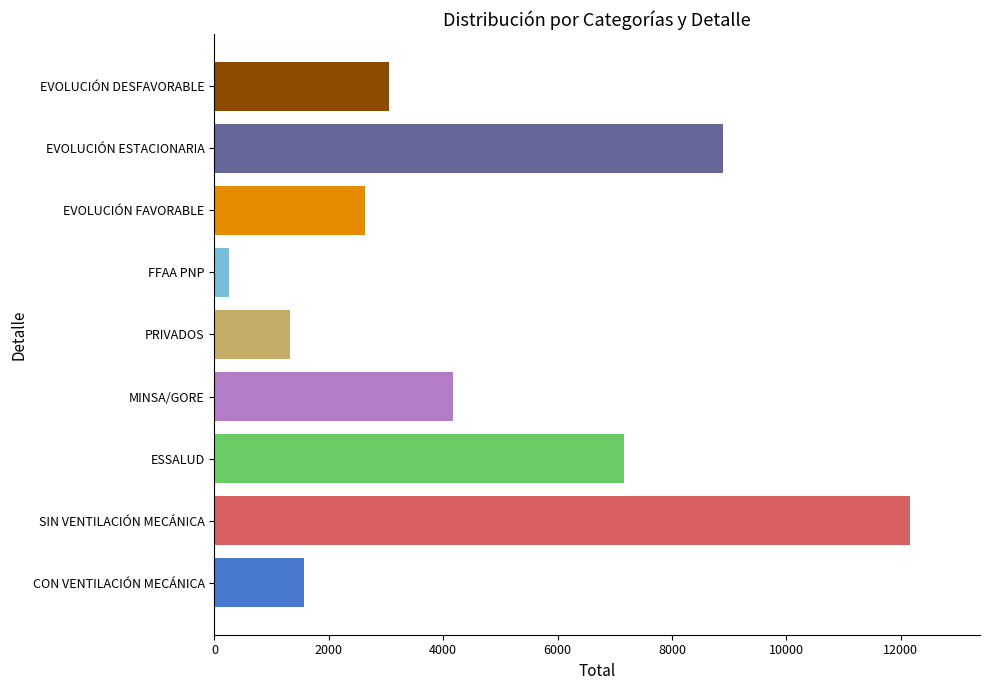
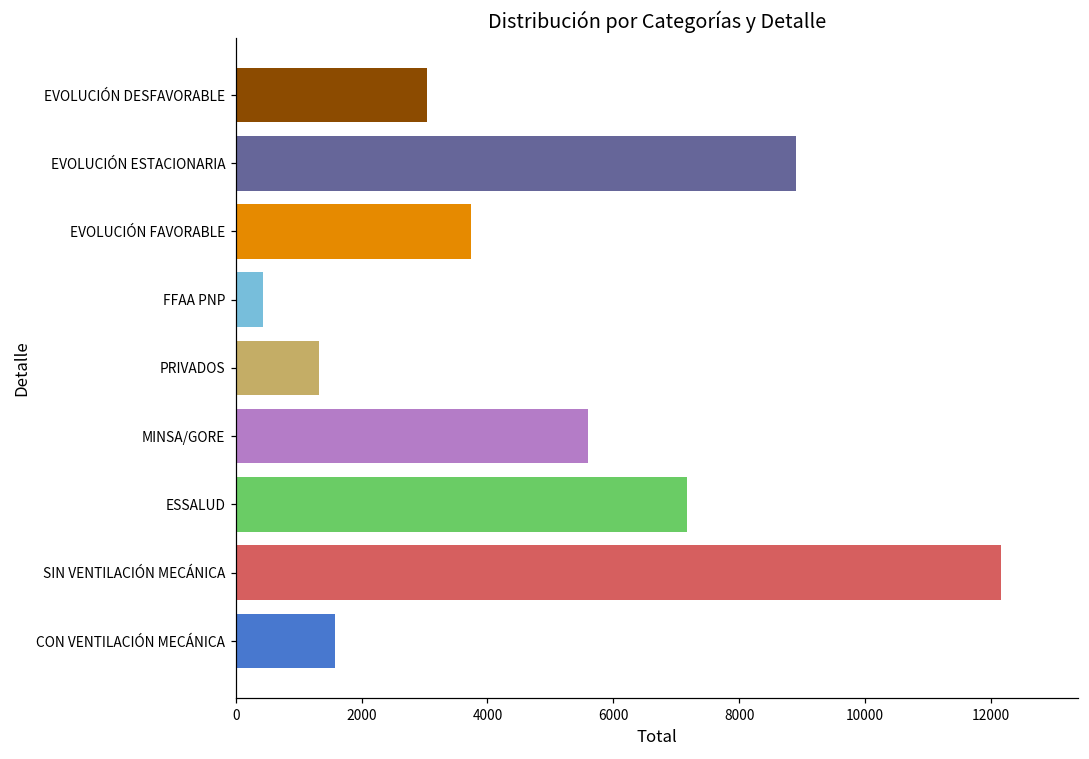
  {
    "EVOLUCIÓN DESFAVORABLE": 3000,
    "EVOLUCIÓN ESTACIONARIA": 8900,
-   "EVOLUCIÓN FAVORABLE": 2600,
-   "FFAA PNP": 300,
+   "EVOLUCIÓN FAVORABLE": 3700,
+   "FFAA PNP": 400,
    "PRIVADOS": 1300,
-   "MINSA/GORE": 4200,
+   "MINSA/GORE": 5600,
    "ESSALUD": 7200,
    "SIN VENTILACIÓN MECÁNICA": 12200,
    "CON VENTILACIÓN MECÁNICA": 1600
  }
